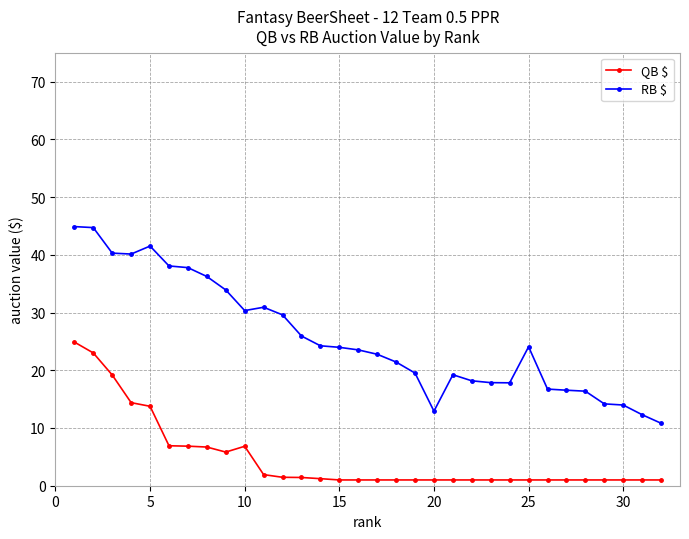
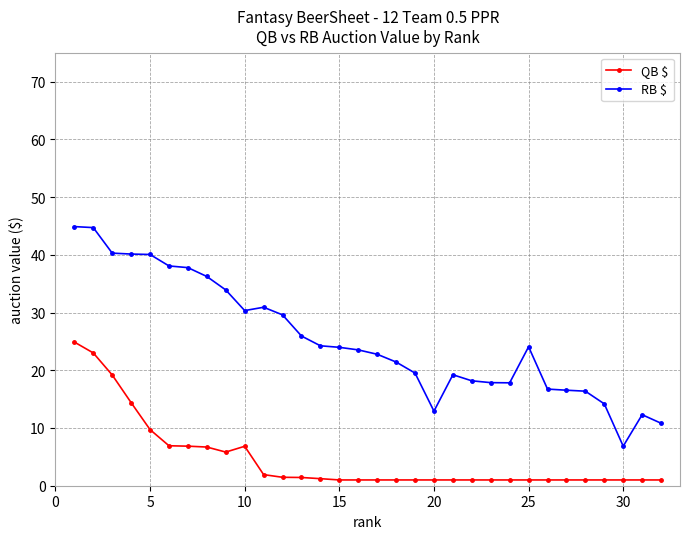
  {
    "QB $": {
-     "5": 14,
+     "5": 10,
      "10": 7,
      "15": 1,
      "20": 1,
      "25": 1,
      "30": 1
    },
    "RB $": {
-     "5": 42,
+     "5": 40,
      "10": 30,
      "15": 24,
      "20": 13,
      "25": 24,
-     "30": 14
+     "30": 7
    }
  }
